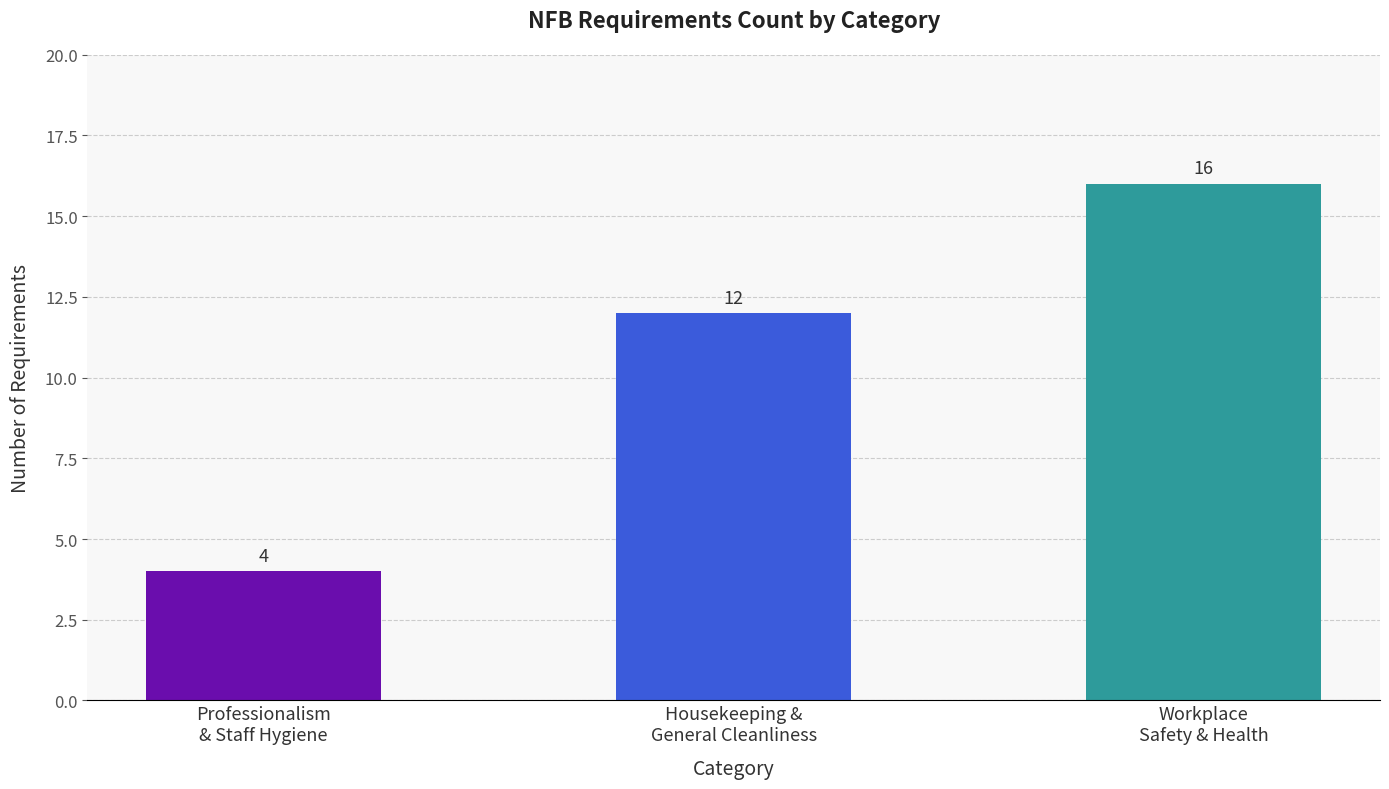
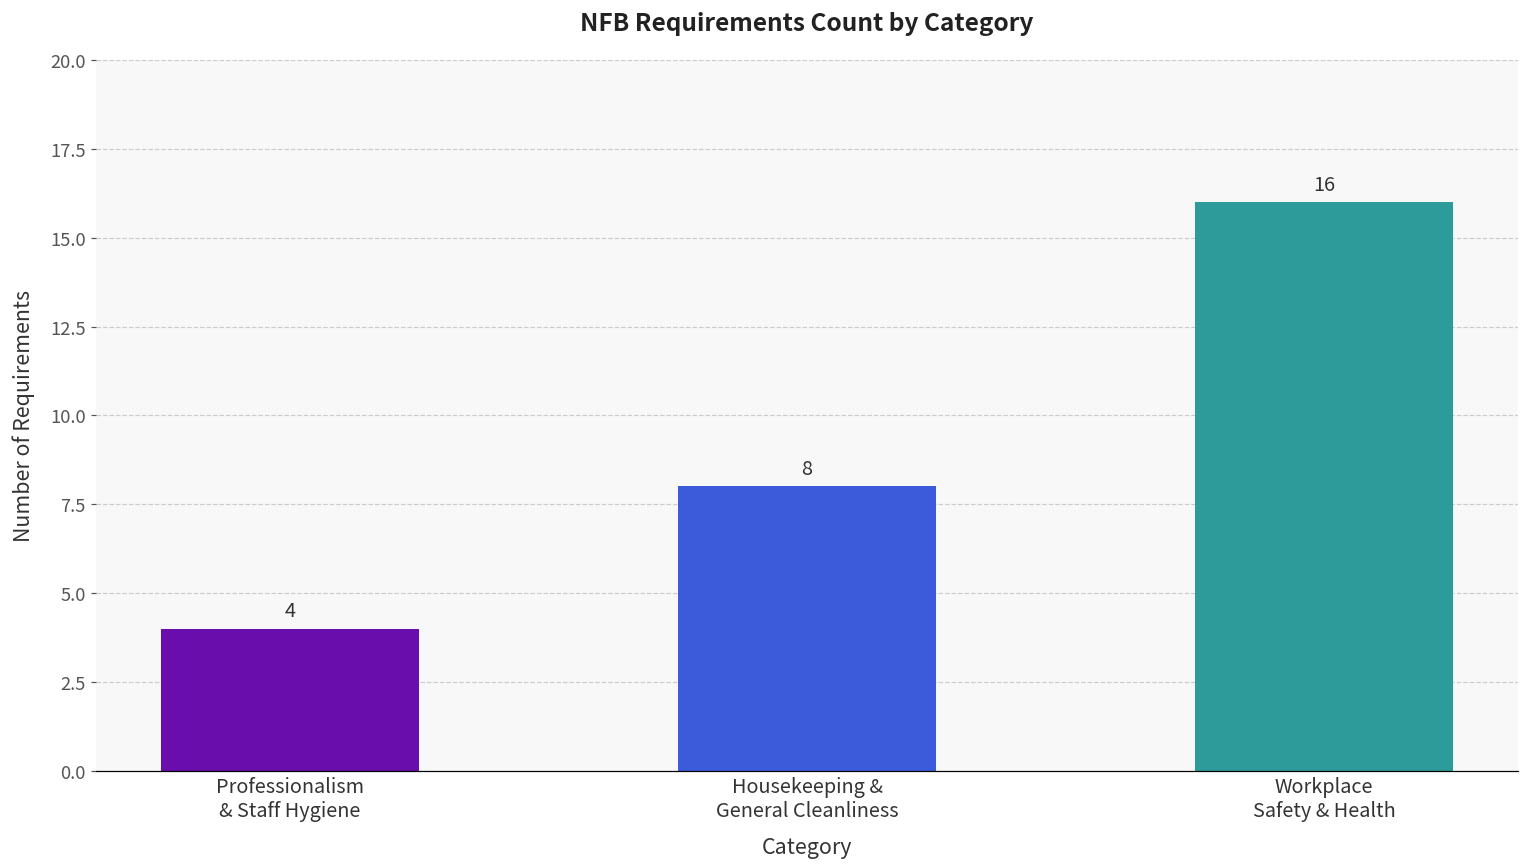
  {
    "Professionalism & Staff Hygiene": 4,
-   "Housekeeping & General Cleanliness": 12,
+   "Housekeeping & General Cleanliness": 8,
    "Workplace Safety & Health": 16
  }
